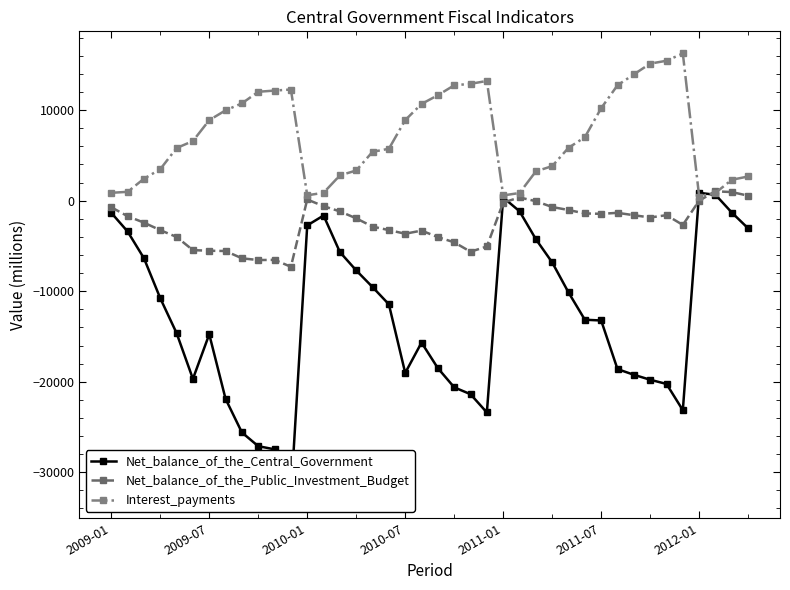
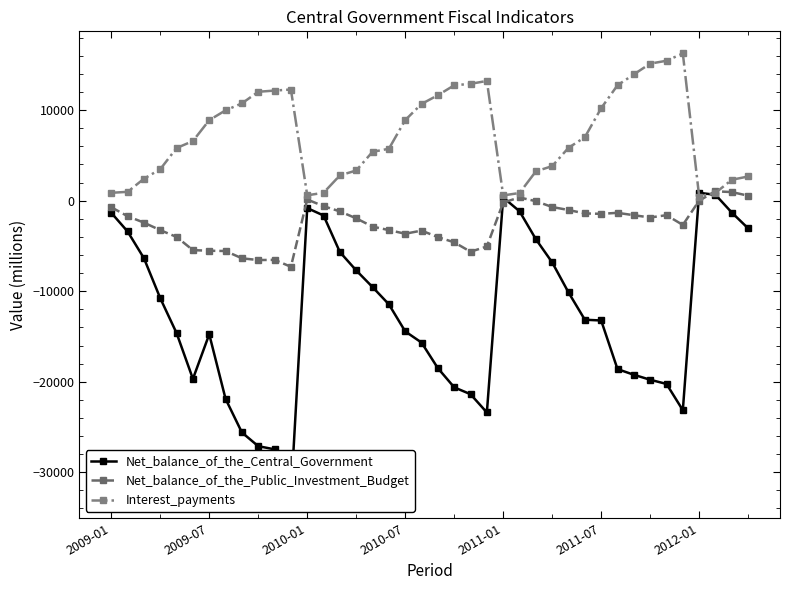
  {
    "Net_balance_of_the_Central_Government": {
      "2009-01": -1000,
      "2009-07": -15000,
-     "2010-01": -3000,
-     "2010-07": -19000,
+     "2010-01": -1000,
+     "2010-07": -14000,
      "2011-07": -13000,
      "2012-01": 1000
    }
  }
